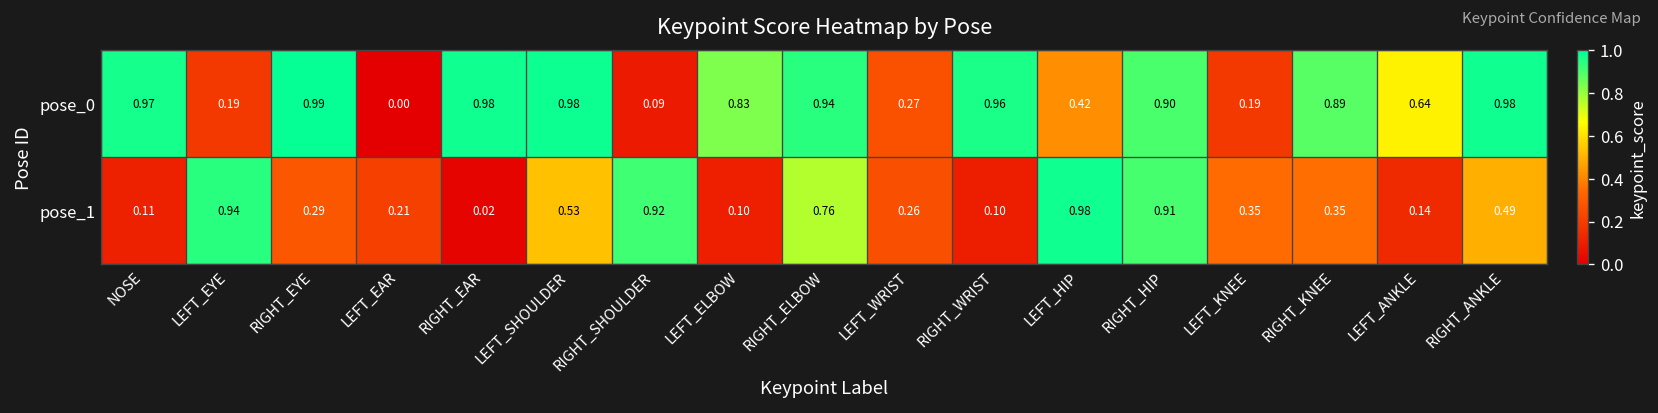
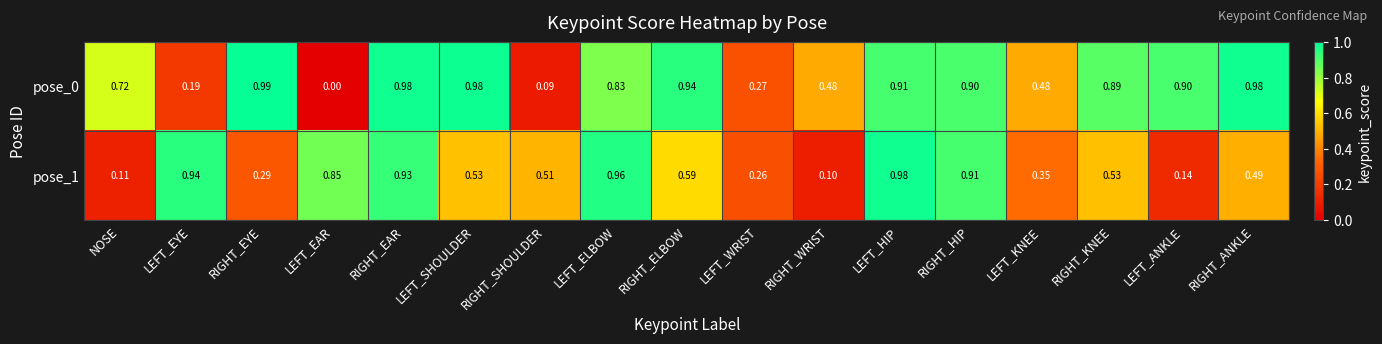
  {
    "pose_0": {
-     "NOSE": 0.97,
+     "NOSE": 0.72,
      "LEFT_EYE": 0.19,
      "RIGHT_EYE": 0.99,
      "LEFT_EAR": 0.00,
      "RIGHT_EAR": 0.98,
      "LEFT_SHOULDER": 0.98,
      "RIGHT_SHOULDER": 0.09,
      "LEFT_ELBOW": 0.83,
      "RIGHT_ELBOW": 0.94,
      "LEFT_WRIST": 0.27,
-     "RIGHT_WRIST": 0.96,
-     "LEFT_HIP": 0.42,
+     "RIGHT_WRIST": 0.48,
+     "LEFT_HIP": 0.91,
      "RIGHT_HIP": 0.90,
-     "LEFT_KNEE": 0.19,
+     "LEFT_KNEE": 0.48,
      "RIGHT_KNEE": 0.89,
-     "LEFT_ANKLE": 0.64,
+     "LEFT_ANKLE": 0.90,
      "RIGHT_ANKLE": 0.98
    },
    "pose_1": {
      "NOSE": 0.11,
      "LEFT_EYE": 0.94,
      "RIGHT_EYE": 0.29,
-     "LEFT_EAR": 0.21,
-     "RIGHT_EAR": 0.02,
+     "LEFT_EAR": 0.85,
+     "RIGHT_EAR": 0.93,
      "LEFT_SHOULDER": 0.53,
-     "RIGHT_SHOULDER": 0.92,
-     "LEFT_ELBOW": 0.10,
-     "RIGHT_ELBOW": 0.76,
+     "RIGHT_SHOULDER": 0.51,
+     "LEFT_ELBOW": 0.96,
+     "RIGHT_ELBOW": 0.59,
      "LEFT_WRIST": 0.26,
      "RIGHT_WRIST": 0.10,
      "LEFT_HIP": 0.98,
      "RIGHT_HIP": 0.91,
      "LEFT_KNEE": 0.35,
-     "RIGHT_KNEE": 0.35,
+     "RIGHT_KNEE": 0.53,
      "LEFT_ANKLE": 0.14,
      "RIGHT_ANKLE": 0.49
    }
  }
